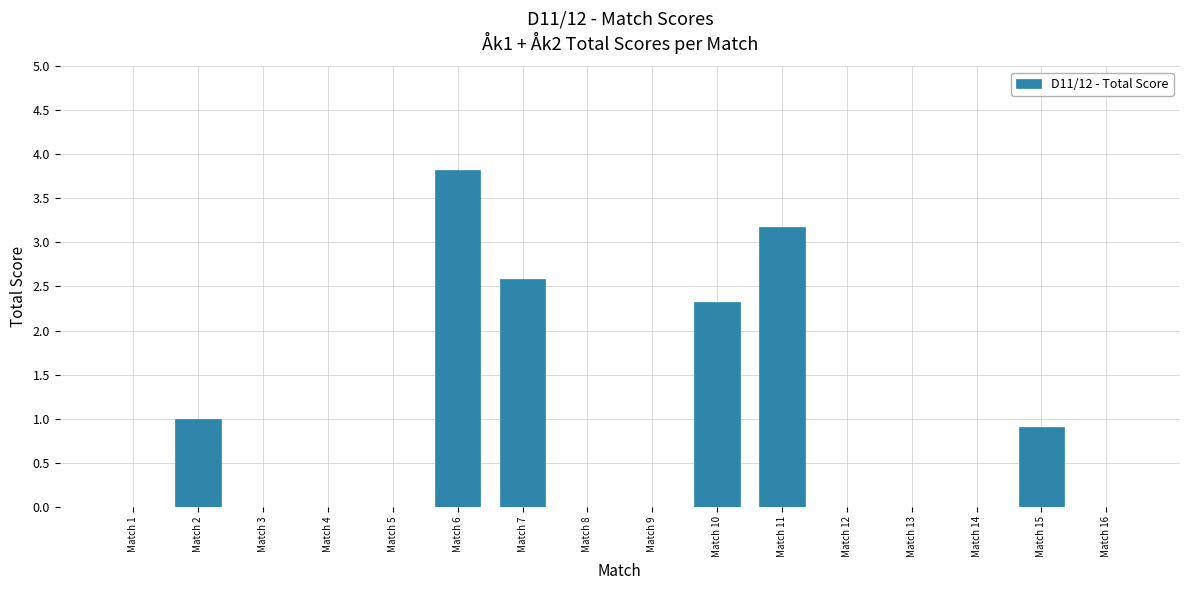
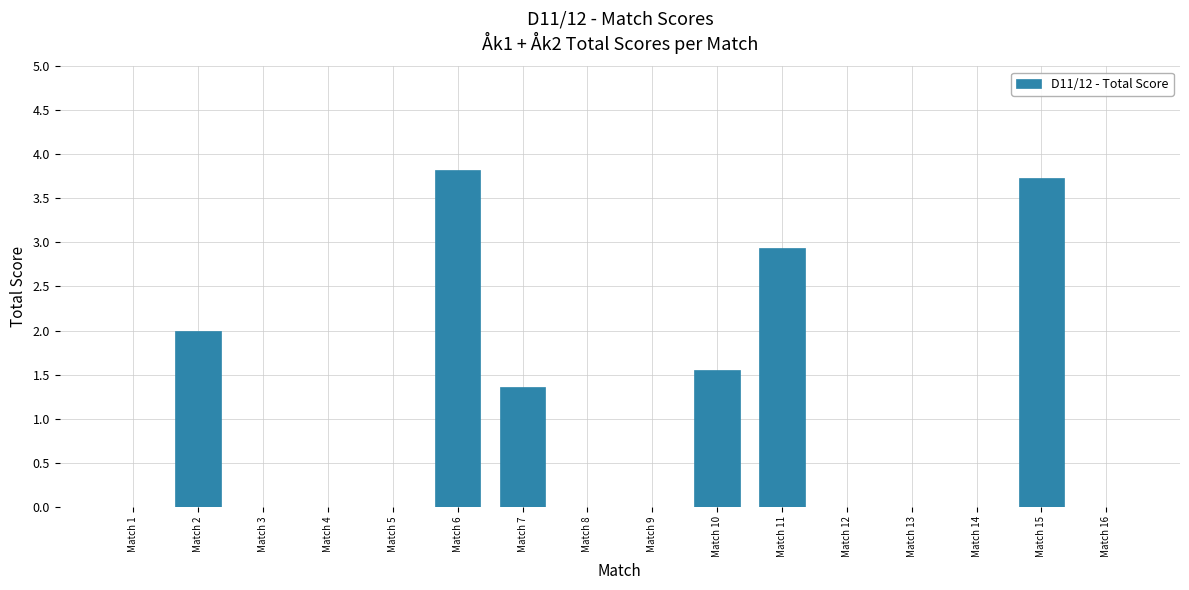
  {
    "Match 1": 0.0,
-   "Match 2": 1,
+   "Match 2": 2,
    "Match 3": 0.0,
    "Match 4": 0.0,
    "Match 5": 0.0,
    "Match 6": 3.8,
-   "Match 7": 2.6,
+   "Match 7": 1.4,
    "Match 8": 0.0,
    "Match 9": 0.0,
-   "Match 10": 2.3,
-   "Match 11": 3.2,
+   "Match 10": 1.5,
+   "Match 11": 2.9,
    "Match 12": 0.0,
    "Match 13": 0.0,
    "Match 14": 0.0,
-   "Match 15": 0.9,
+   "Match 15": 3.7,
    "Match 16": 0.0
  }
